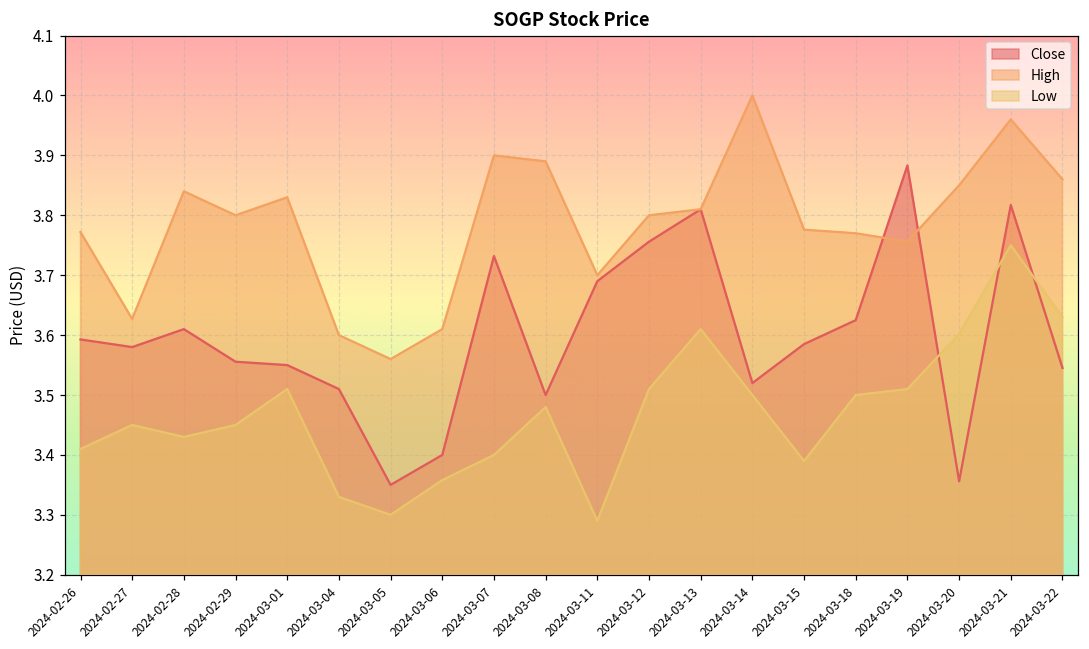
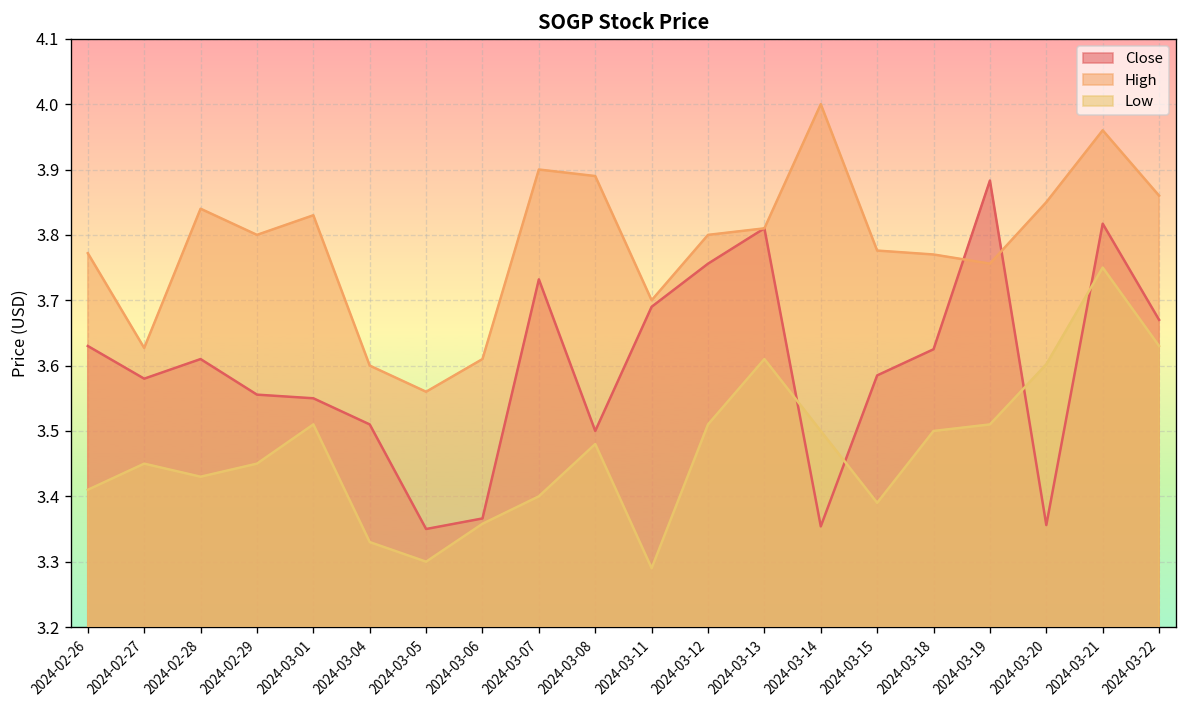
  {
    "Close": {
-     "2024-02-26": 3.59,
+     "2024-02-26": 3.63,
      "2024-02-27": 3.58,
      "2024-02-28": 3.61,
      "2024-02-29": 3.56,
      "2024-03-01": 3.55,
      "2024-03-04": 3.51,
      "2024-03-05": 3.35,
-     "2024-03-06": 3.40,
+     "2024-03-06": 3.37,
      "2024-03-07": 3.73,
      "2024-03-08": 3.50,
      "2024-03-11": 3.69,
      "2024-03-12": 3.76,
-     "2024-03-14": 3.52,
+     "2024-03-14": 3.35,
      "2024-03-15": 3.59,
      "2024-03-18": 3.63,
      "2024-03-19": 3.88,
      "2024-03-20": 3.36,
      "2024-03-21": 3.82,
-     "2024-03-22": 3.55
+     "2024-03-22": 3.67
    }
  }
